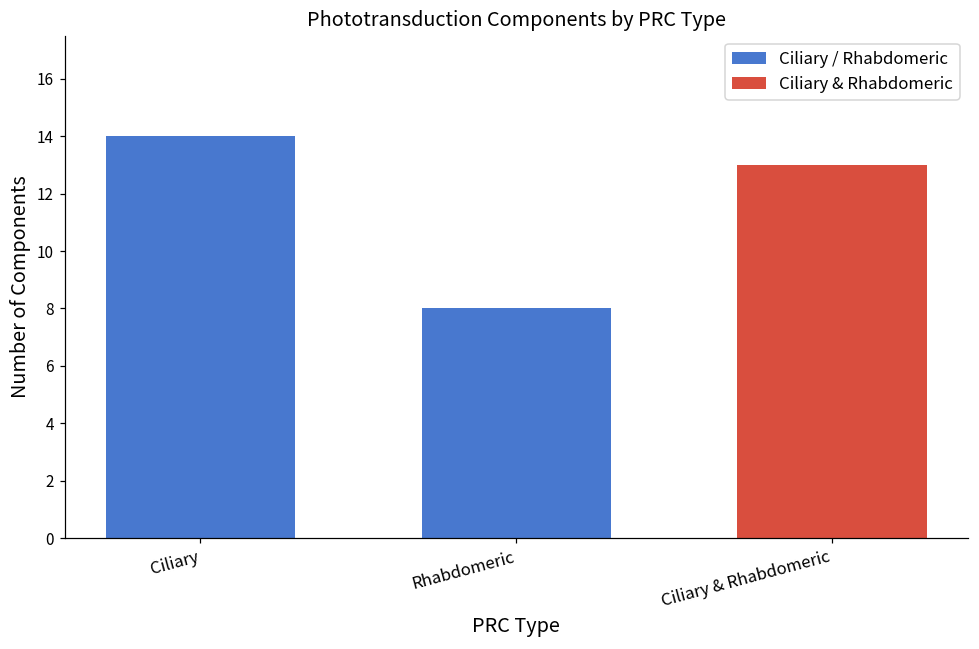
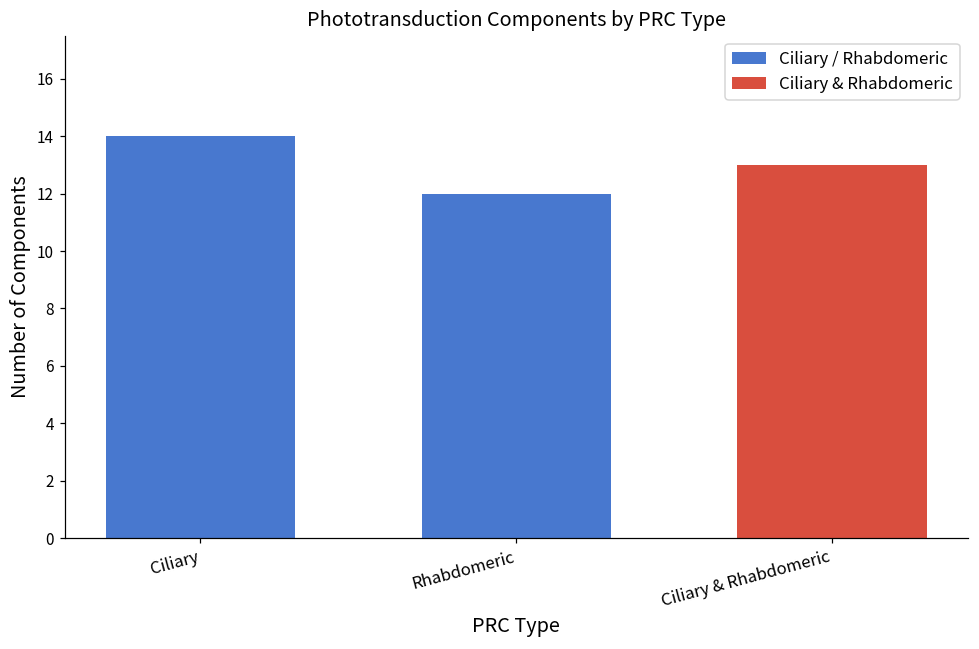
  {
    "Ciliary / Rhabdomeric": {
      "Ciliary": 14,
-     "Rhabdomeric": 8
+     "Rhabdomeric": 12
    },
    "Ciliary & Rhabdomeric": {
      "Ciliary & Rhabdomeric": 13
    }
  }
